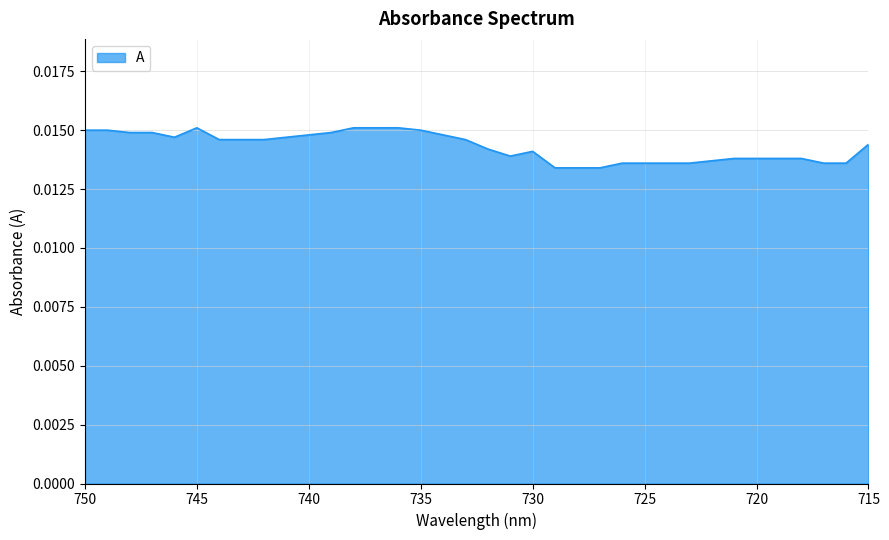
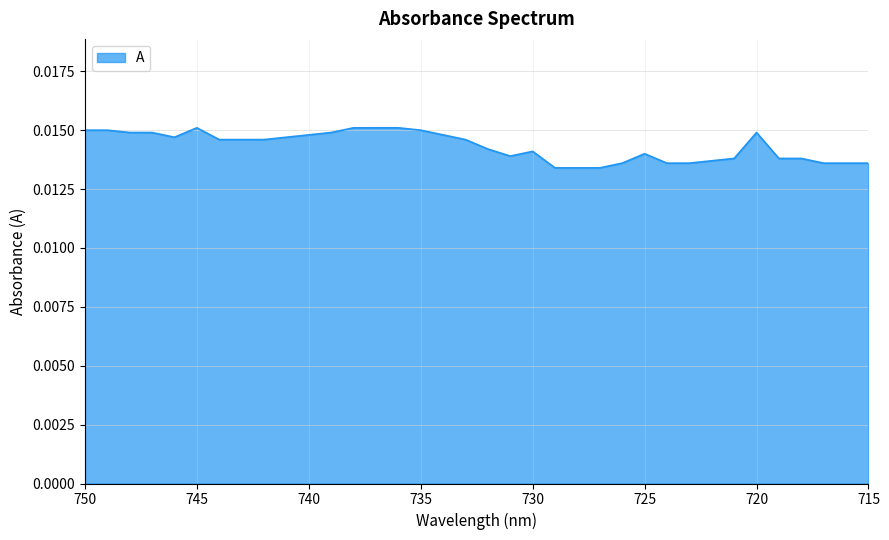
  {
    "750": 0.0150,
    "745": 0.0151,
    "740": 0.0148,
    "735": 0.0150,
    "730": 0.0141,
-   "725": 0.0136,
-   "720": 0.0138,
-   "715": 0.0144
+   "725": 0.0140,
+   "720": 0.0149,
+   "715": 0.0136
  }
